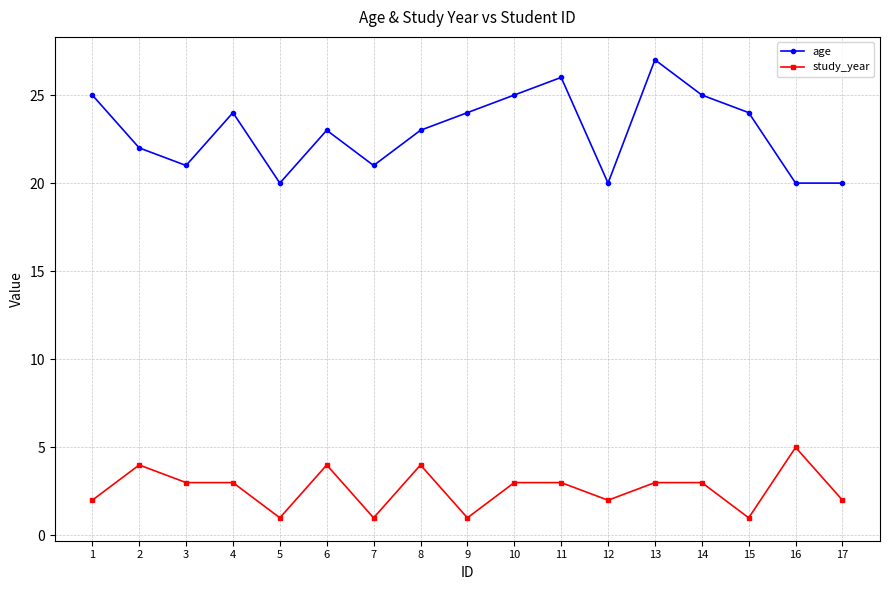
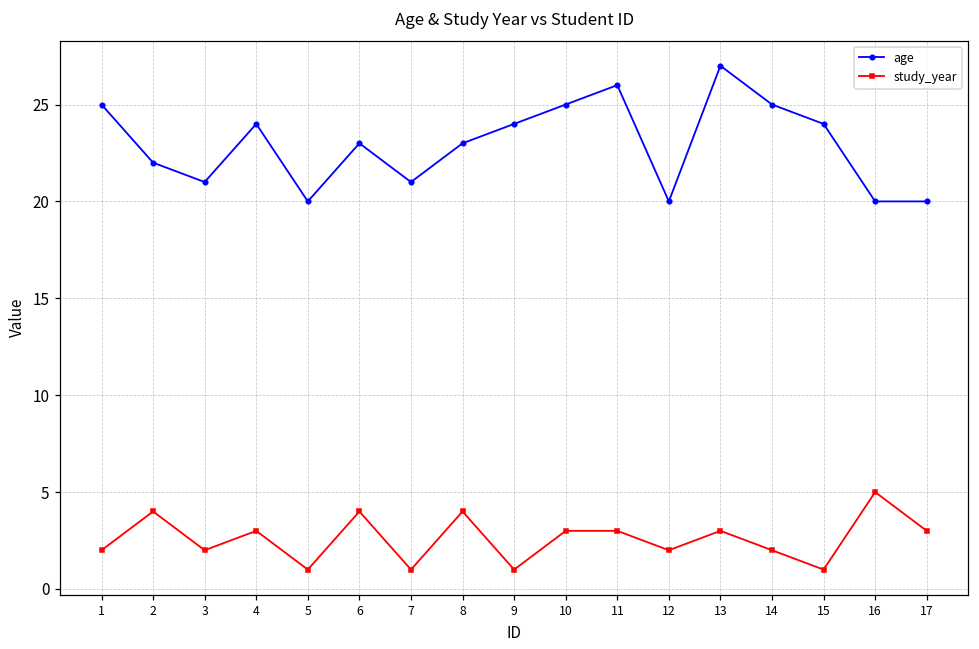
  {
    "age": {
      "1": 25,
      "2": 22,
      "3": 21,
      "4": 24,
      "5": 20,
      "6": 23,
      "7": 21,
      "8": 23,
      "9": 24,
      "10": 25,
      "11": 26,
      "12": 20,
      "13": 27,
      "14": 25,
      "15": 24,
      "16": 20,
      "17": 20
    },
    "study_year": {
      "1": 2,
      "2": 4,
-     "3": 3,
+     "3": 2,
      "4": 3,
      "5": 1,
      "6": 4,
      "7": 1,
      "8": 4,
      "9": 1,
      "10": 3,
      "11": 3,
      "12": 2,
      "13": 3,
-     "14": 3,
+     "14": 2,
      "15": 1,
      "16": 5,
-     "17": 2
+     "17": 3
    }
  }
